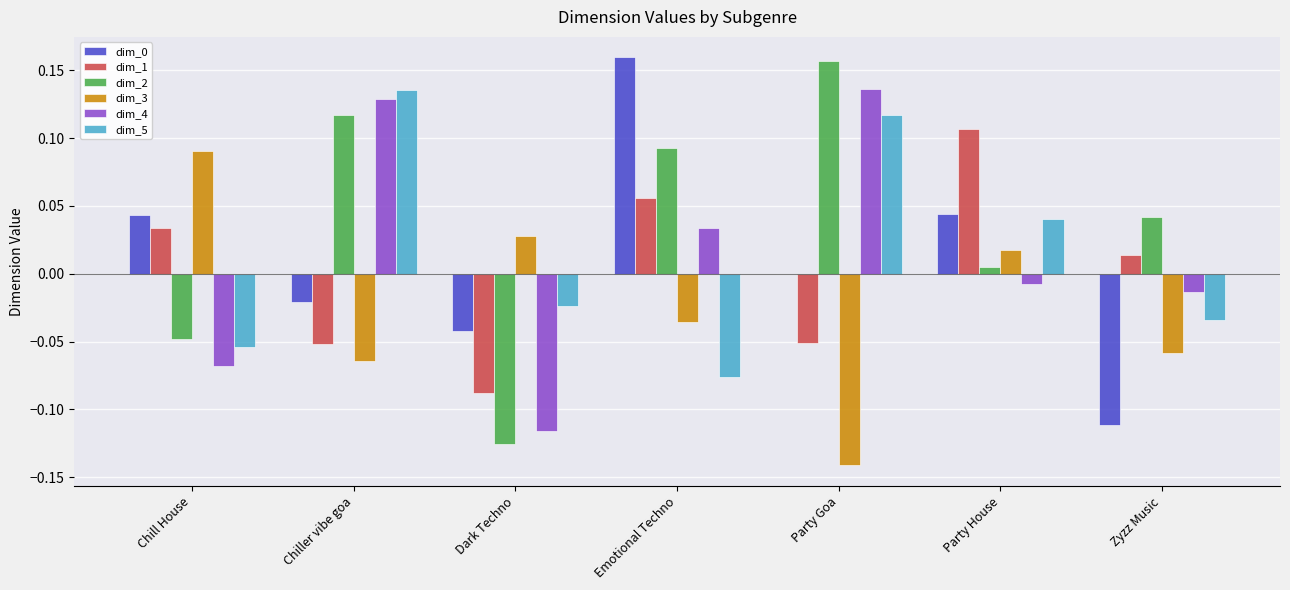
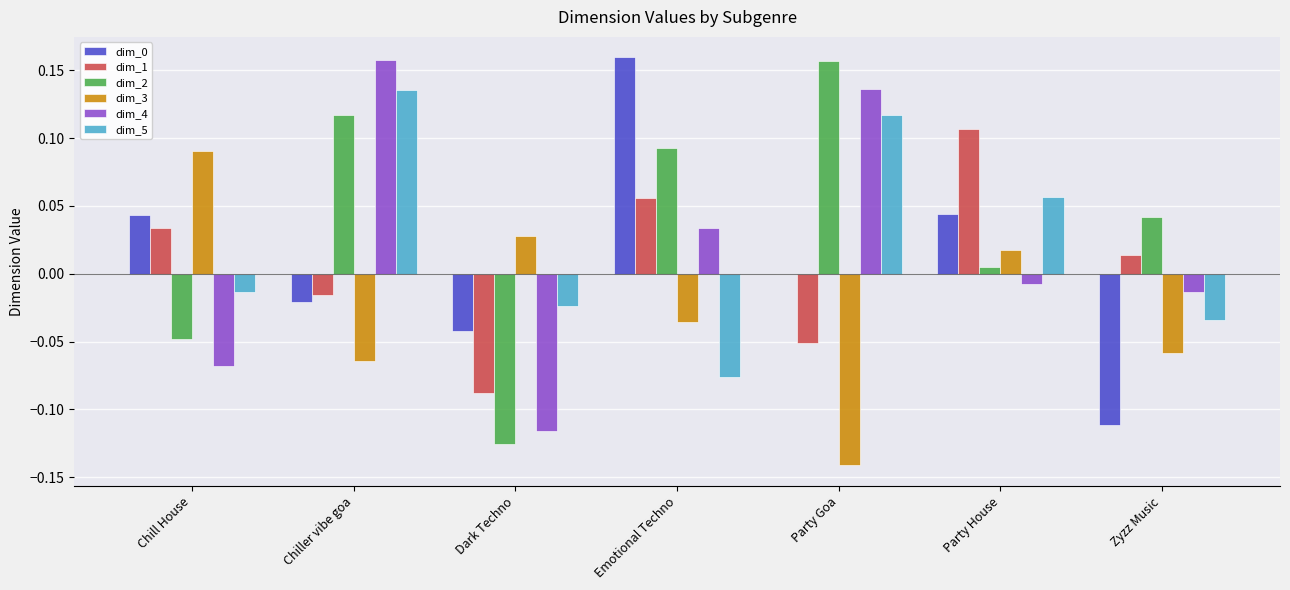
  {
    "dim_0": {
      "Chill House": 0.043,
      "Chiller vibe goa": -0.021,
      "Dark Techno": -0.042,
      "Emotional Techno": 0.159,
      "Party House": 0.044,
      "Zyzz Music": -0.111
    },
    "dim_1": {
      "Chill House": 0.034,
-     "Chiller vibe goa": -0.052,
+     "Chiller vibe goa": -0.016,
      "Dark Techno": -0.088,
      "Emotional Techno": 0.056,
      "Party Goa": -0.051,
      "Party House": 0.106,
      "Zyzz Music": 0.014
    },
    "dim_2": {
      "Chill House": -0.048,
      "Chiller vibe goa": 0.117,
      "Dark Techno": -0.125,
      "Emotional Techno": 0.093,
      "Party Goa": 0.157,
      "Party House": 0.005,
      "Zyzz Music": 0.042
    },
    "dim_3": {
      "Chill House": 0.091,
      "Chiller vibe goa": -0.064,
      "Dark Techno": 0.028,
      "Emotional Techno": -0.036,
      "Party Goa": -0.141,
      "Party House": 0.017,
      "Zyzz Music": -0.058
    },
    "dim_4": {
      "Chill House": -0.068,
-     "Chiller vibe goa": 0.129,
+     "Chiller vibe goa": 0.158,
      "Dark Techno": -0.116,
      "Emotional Techno": 0.034,
      "Party Goa": 0.136,
      "Party House": -0.007,
      "Zyzz Music": -0.013
    },
    "dim_5": {
-     "Chill House": -0.054,
+     "Chill House": -0.013,
      "Chiller vibe goa": 0.135,
      "Dark Techno": -0.023,
      "Emotional Techno": -0.076,
      "Party Goa": 0.117,
-     "Party House": 0.040,
+     "Party House": 0.057,
      "Zyzz Music": -0.034
    }
  }
